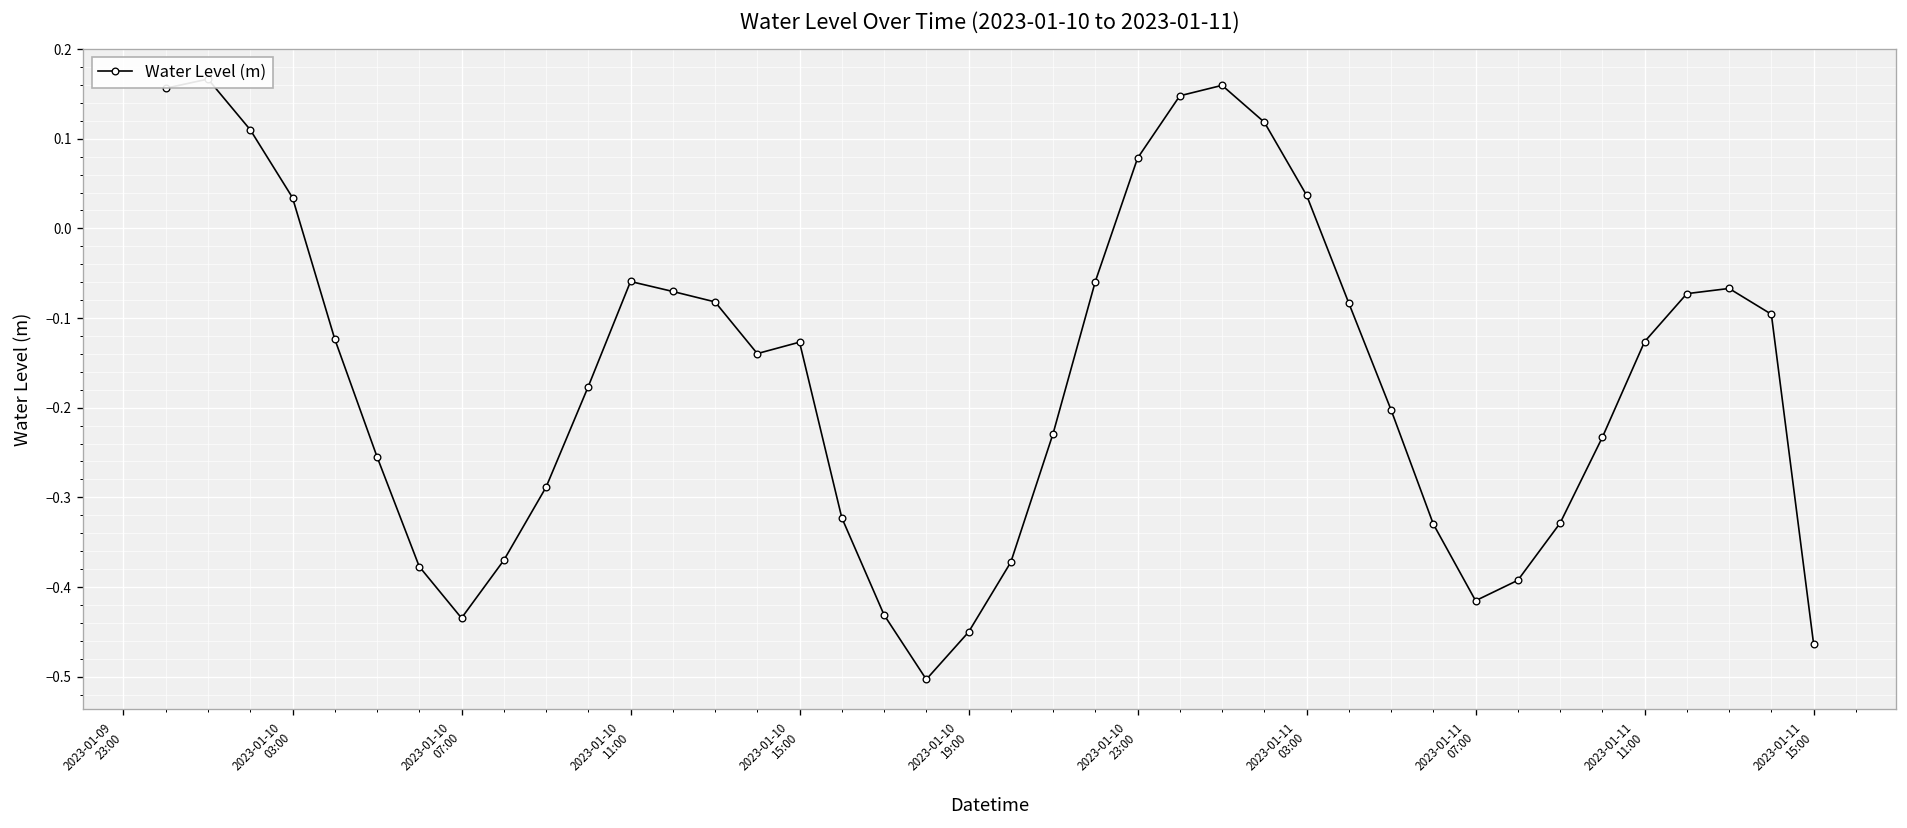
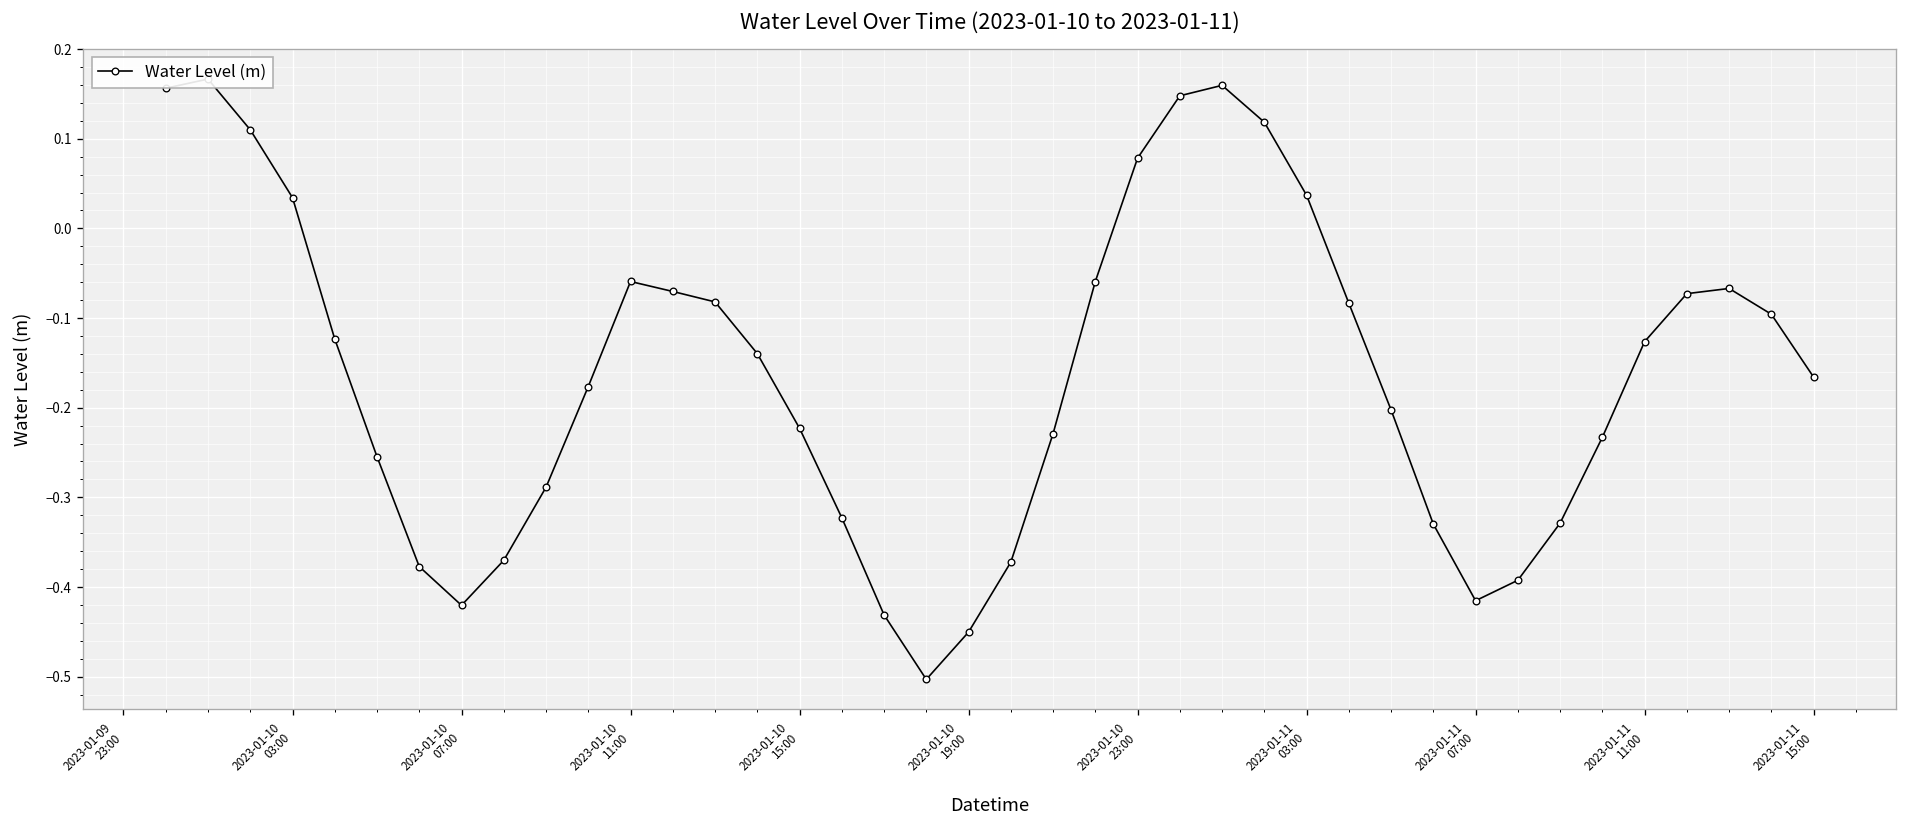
  {
    "2023-01-10 03:00": 0.03,
-   "2023-01-10 07:00": -0.43,
+   "2023-01-10 07:00": -0.42,
    "2023-01-10 11:00": -0.06,
-   "2023-01-10 15:00": -0.13,
+   "2023-01-10 15:00": -0.22,
    "2023-01-10 19:00": -0.45,
    "2023-01-10 23:00": 0.08,
    "2023-01-11 03:00": 0.04,
    "2023-01-11 07:00": -0.42,
    "2023-01-11 11:00": -0.13,
-   "2023-01-11 15:00": -0.46
+   "2023-01-11 15:00": -0.17
  }
